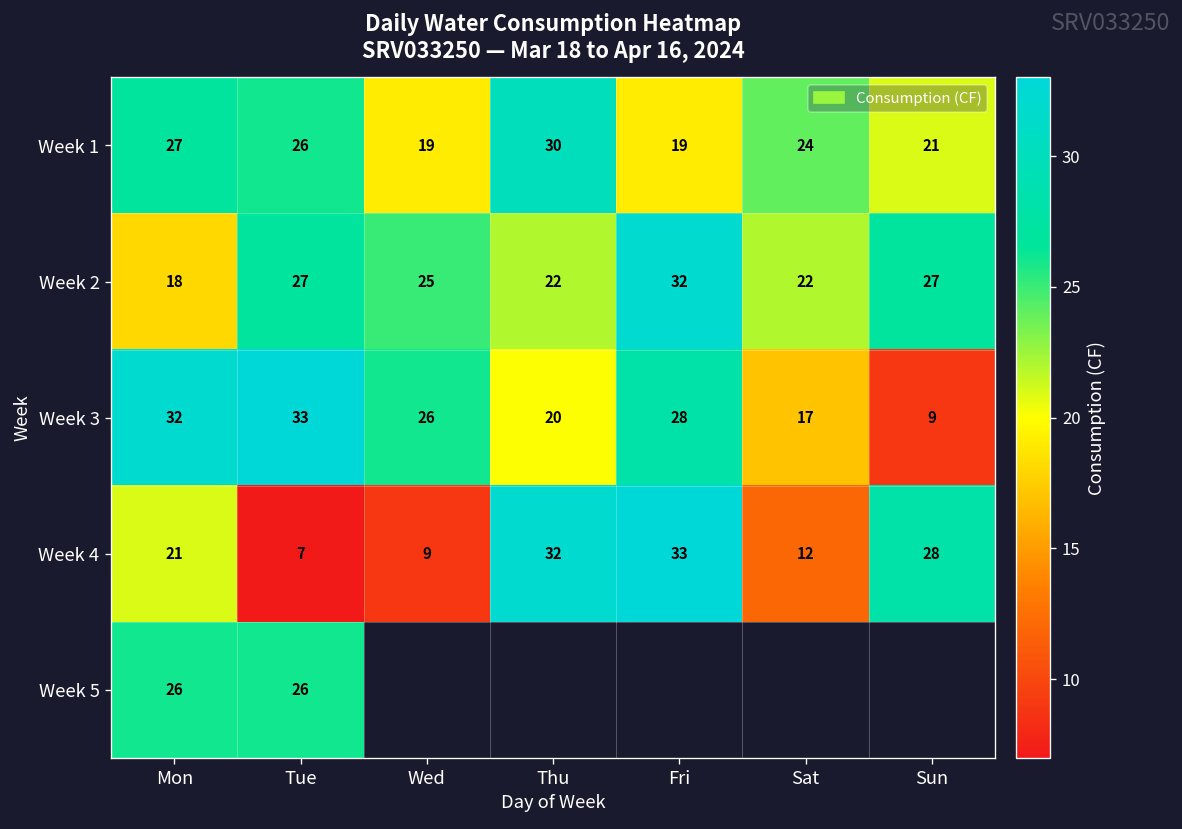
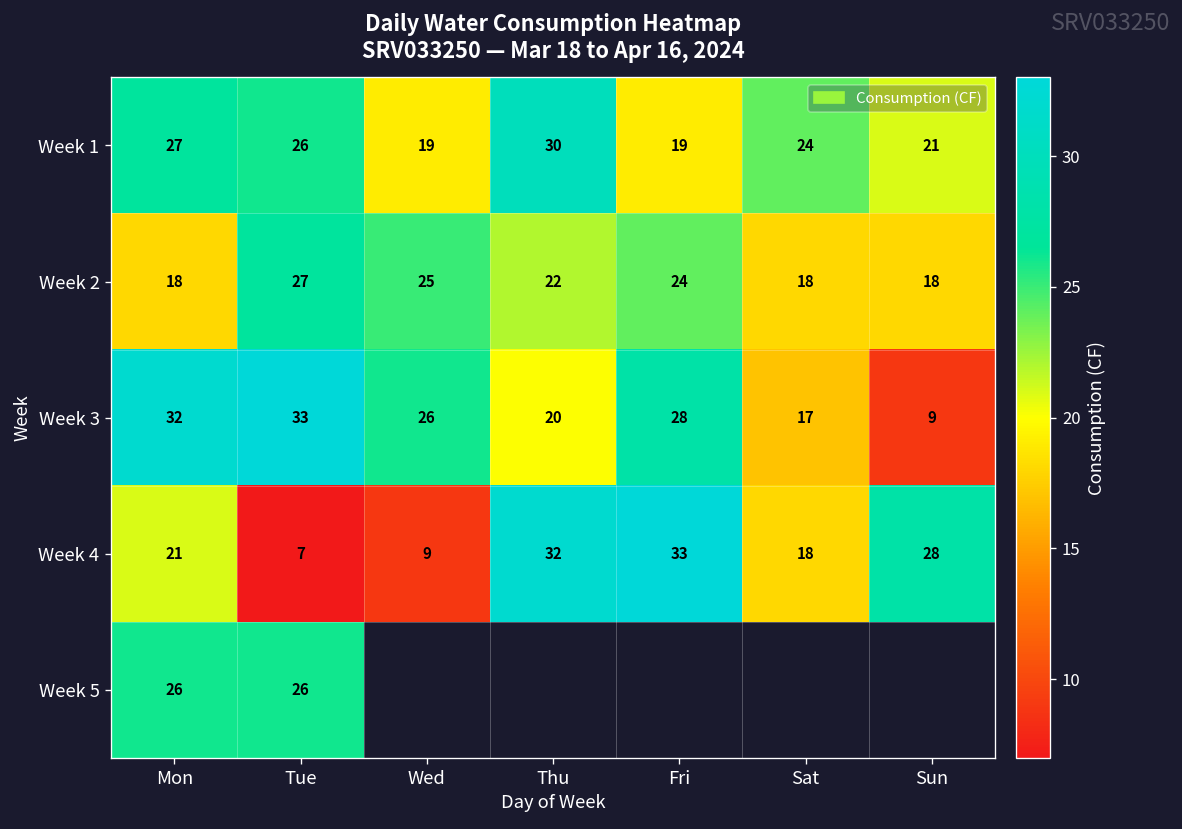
  {
    "Week 1": {
      "Mon": 27,
      "Tue": 26,
      "Wed": 19,
      "Thu": 30,
      "Fri": 19,
      "Sat": 24,
      "Sun": 21
    },
    "Week 2": {
      "Mon": 18,
      "Tue": 27,
      "Wed": 25,
      "Thu": 22,
-     "Fri": 32,
-     "Sat": 22,
-     "Sun": 27
+     "Fri": 24,
+     "Sat": 18,
+     "Sun": 18
    },
    "Week 3": {
      "Mon": 32,
      "Tue": 33,
      "Wed": 26,
      "Thu": 20,
      "Fri": 28,
      "Sat": 17,
      "Sun": 9
    },
    "Week 4": {
      "Mon": 21,
      "Tue": 7,
      "Wed": 9,
      "Thu": 32,
      "Fri": 33,
-     "Sat": 12,
+     "Sat": 18,
      "Sun": 28
    },
    "Week 5": {
      "Mon": 26,
      "Tue": 26
    }
  }
